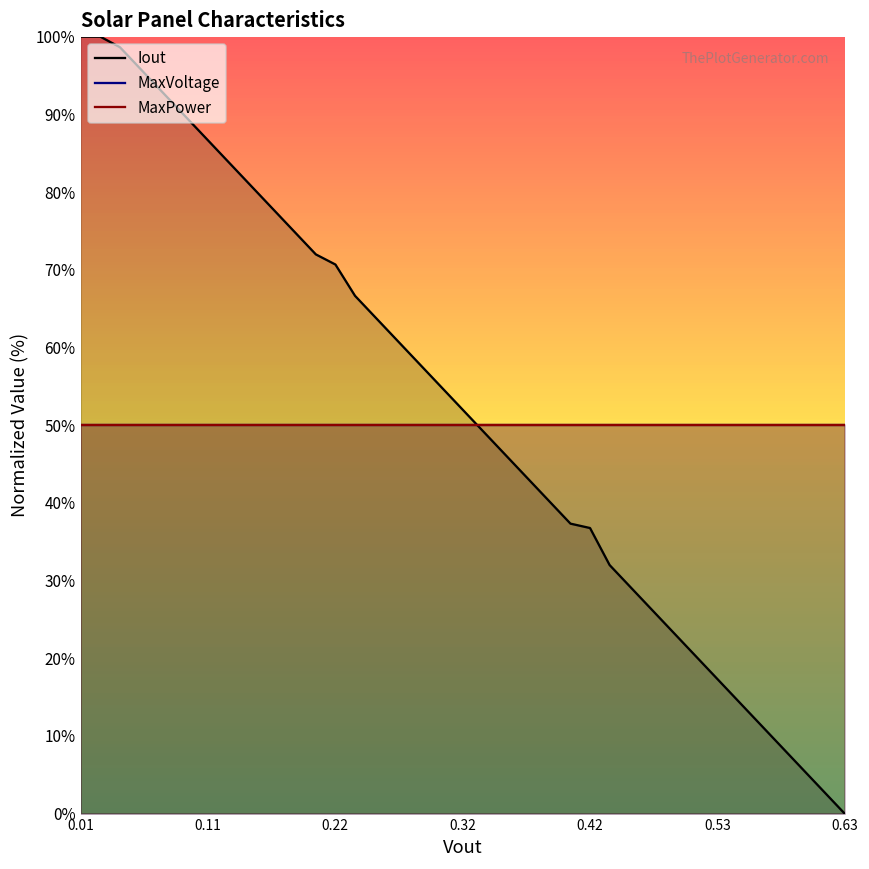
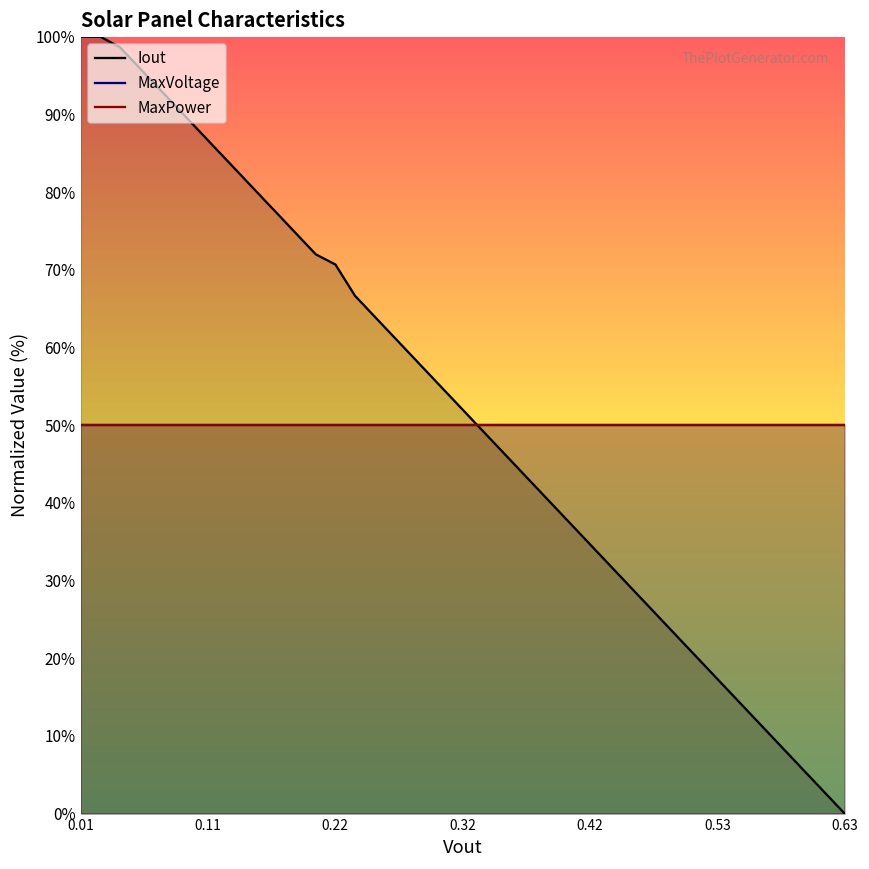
  {
    "Iout": {
      "0.01": "100%",
      "0.22": "71%",
-     "0.42": "37%",
+     "0.42": "35%",
      "0.63": "0%"
    },
    "MaxPower": {
      "0.01": "50%",
      "0.22": "50%",
      "0.42": "50%",
      "0.63": "50%"
    }
  }
